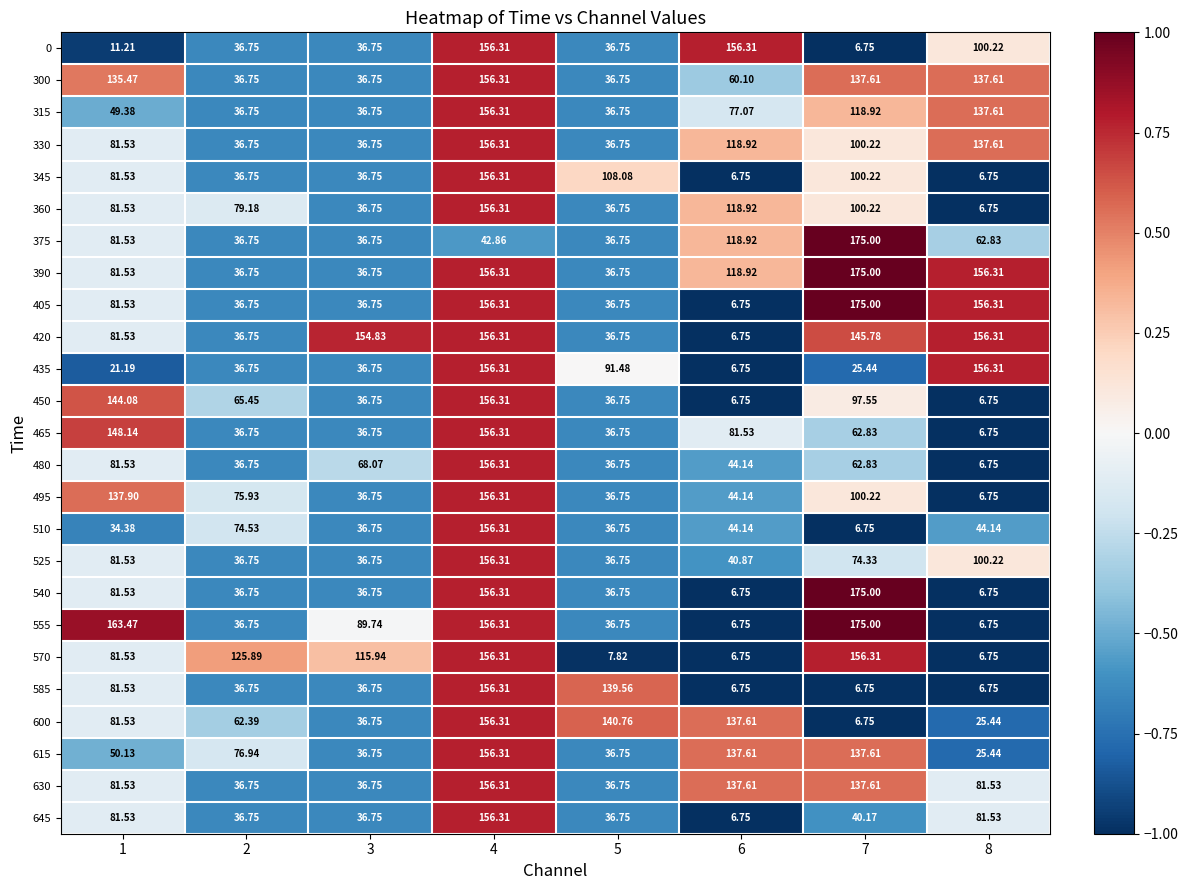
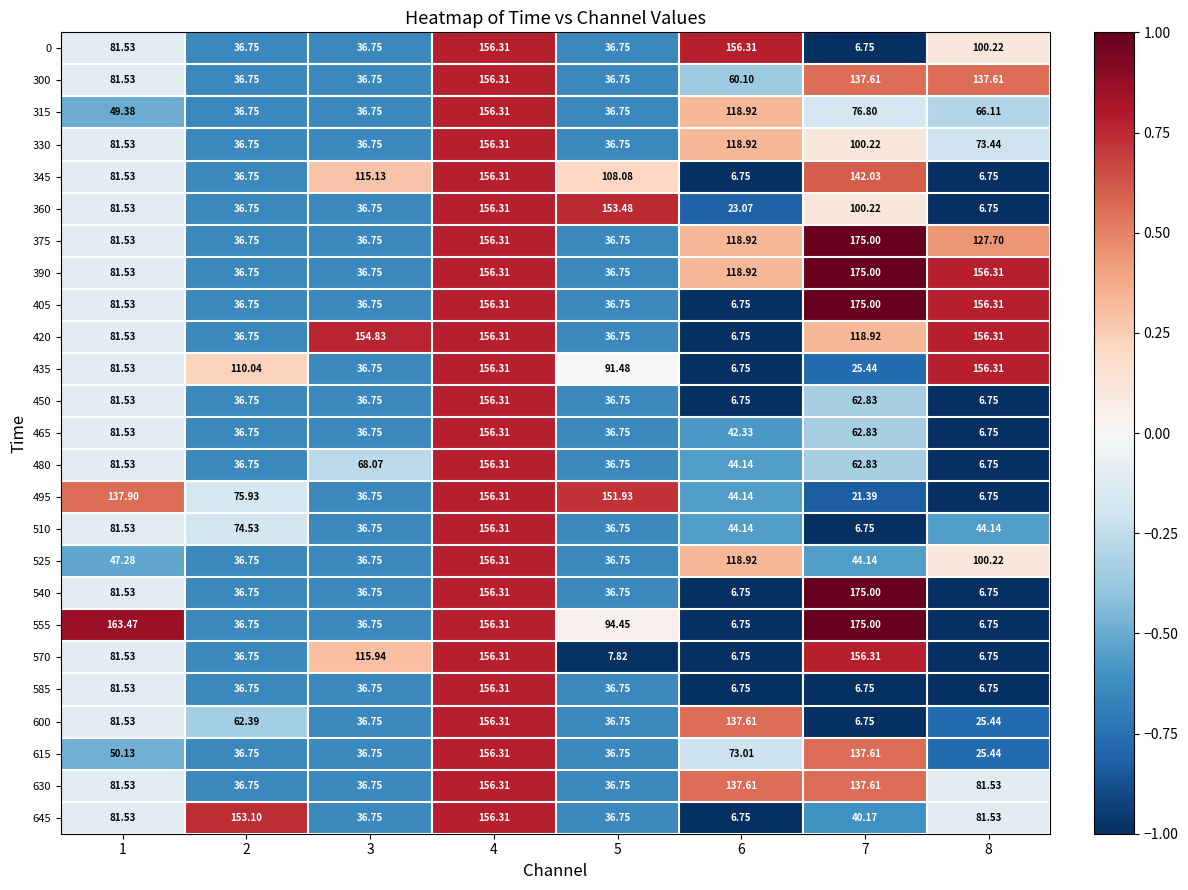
  {
    "0": {
-     "1": 11.21,
+     "1": 81.53,
      "2": 36.75,
      "3": 36.75,
      "4": 156.31,
      "5": 36.75,
      "6": 156.31,
      "7": 6.75,
      "8": 100.22
    },
    "300": {
-     "1": 135.47,
+     "1": 81.53,
      "2": 36.75,
      "3": 36.75,
      "4": 156.31,
      "5": 36.75,
      "6": 60.10,
      "7": 137.61,
      "8": 137.61
    },
    "315": {
      "1": 49.38,
      "2": 36.75,
      "3": 36.75,
      "4": 156.31,
      "5": 36.75,
-     "6": 77.07,
-     "7": 118.92,
-     "8": 137.61
+     "6": 118.92,
+     "7": 76.80,
+     "8": 66.11
    },
    "330": {
      "1": 81.53,
      "2": 36.75,
      "3": 36.75,
      "4": 156.31,
      "5": 36.75,
      "6": 118.92,
      "7": 100.22,
-     "8": 137.61
+     "8": 73.44
    },
    "345": {
      "1": 81.53,
      "2": 36.75,
-     "3": 36.75,
+     "3": 115.13,
      "4": 156.31,
      "5": 108.08,
      "6": 6.75,
-     "7": 100.22,
+     "7": 142.03,
      "8": 6.75
    },
    "360": {
      "1": 81.53,
-     "2": 79.18,
+     "2": 36.75,
      "3": 36.75,
      "4": 156.31,
-     "5": 36.75,
-     "6": 118.92,
+     "5": 153.48,
+     "6": 23.07,
      "7": 100.22,
      "8": 6.75
    },
    "375": {
      "1": 81.53,
      "2": 36.75,
      "3": 36.75,
-     "4": 42.86,
+     "4": 156.31,
      "5": 36.75,
      "6": 118.92,
      "7": 175.00,
-     "8": 62.83
+     "8": 127.70
    },
    "390": {
      "1": 81.53,
      "2": 36.75,
      "3": 36.75,
      "4": 156.31,
      "5": 36.75,
      "6": 118.92,
      "7": 175.00,
      "8": 156.31
    },
    "405": {
      "1": 81.53,
      "2": 36.75,
      "3": 36.75,
      "4": 156.31,
      "5": 36.75,
      "6": 6.75,
      "7": 175.00,
      "8": 156.31
    },
    "420": {
      "1": 81.53,
      "2": 36.75,
      "3": 154.83,
      "4": 156.31,
      "5": 36.75,
      "6": 6.75,
-     "7": 145.78,
+     "7": 118.92,
      "8": 156.31
    },
    "435": {
-     "1": 21.19,
-     "2": 36.75,
+     "1": 81.53,
+     "2": 110.04,
      "3": 36.75,
      "4": 156.31,
      "5": 91.48,
      "6": 6.75,
      "7": 25.44,
      "8": 156.31
    },
    "450": {
-     "1": 144.08,
-     "2": 65.45,
+     "1": 81.53,
+     "2": 36.75,
      "3": 36.75,
      "4": 156.31,
      "5": 36.75,
      "6": 6.75,
-     "7": 97.55,
+     "7": 62.83,
      "8": 6.75
    },
    "465": {
-     "1": 148.14,
+     "1": 81.53,
      "2": 36.75,
      "3": 36.75,
      "4": 156.31,
      "5": 36.75,
-     "6": 81.53,
+     "6": 42.33,
      "7": 62.83,
      "8": 6.75
    },
    "480": {
      "1": 81.53,
      "2": 36.75,
      "3": 68.07,
      "4": 156.31,
      "5": 36.75,
      "6": 44.14,
      "7": 62.83,
      "8": 6.75
    },
    "495": {
      "1": 137.90,
      "2": 75.93,
      "3": 36.75,
      "4": 156.31,
-     "5": 36.75,
+     "5": 151.93,
      "6": 44.14,
-     "7": 100.22,
+     "7": 21.39,
      "8": 6.75
    },
    "510": {
-     "1": 34.38,
+     "1": 81.53,
      "2": 74.53,
      "3": 36.75,
      "4": 156.31,
      "5": 36.75,
      "6": 44.14,
      "7": 6.75,
      "8": 44.14
    },
    "525": {
-     "1": 81.53,
+     "1": 47.28,
      "2": 36.75,
      "3": 36.75,
      "4": 156.31,
      "5": 36.75,
-     "6": 40.87,
-     "7": 74.33,
+     "6": 118.92,
+     "7": 44.14,
      "8": 100.22
    },
    "540": {
      "1": 81.53,
      "2": 36.75,
      "3": 36.75,
      "4": 156.31,
      "5": 36.75,
      "6": 6.75,
      "7": 175.00,
      "8": 6.75
    },
    "555": {
      "1": 163.47,
      "2": 36.75,
-     "3": 89.74,
+     "3": 36.75,
      "4": 156.31,
-     "5": 36.75,
+     "5": 94.45,
      "6": 6.75,
      "7": 175.00,
      "8": 6.75
    },
    "570": {
      "1": 81.53,
-     "2": 125.89,
+     "2": 36.75,
      "3": 115.94,
      "4": 156.31,
      "5": 7.82,
      "6": 6.75,
      "7": 156.31,
      "8": 6.75
    },
    "585": {
      "1": 81.53,
      "2": 36.75,
      "3": 36.75,
      "4": 156.31,
-     "5": 139.56,
+     "5": 36.75,
      "6": 6.75,
      "7": 6.75,
      "8": 6.75
    },
    "600": {
      "1": 81.53,
      "2": 62.39,
      "3": 36.75,
      "4": 156.31,
-     "5": 140.76,
+     "5": 36.75,
      "6": 137.61,
      "7": 6.75,
      "8": 25.44
    },
    "615": {
      "1": 50.13,
-     "2": 76.94,
+     "2": 36.75,
      "3": 36.75,
      "4": 156.31,
      "5": 36.75,
-     "6": 137.61,
+     "6": 73.01,
      "7": 137.61,
      "8": 25.44
    },
    "630": {
      "1": 81.53,
      "2": 36.75,
      "3": 36.75,
      "4": 156.31,
      "5": 36.75,
      "6": 137.61,
      "7": 137.61,
      "8": 81.53
    },
    "645": {
      "1": 81.53,
-     "2": 36.75,
+     "2": 153.10,
      "3": 36.75,
      "4": 156.31,
      "5": 36.75,
      "6": 6.75,
      "7": 40.17,
      "8": 81.53
    }
  }
